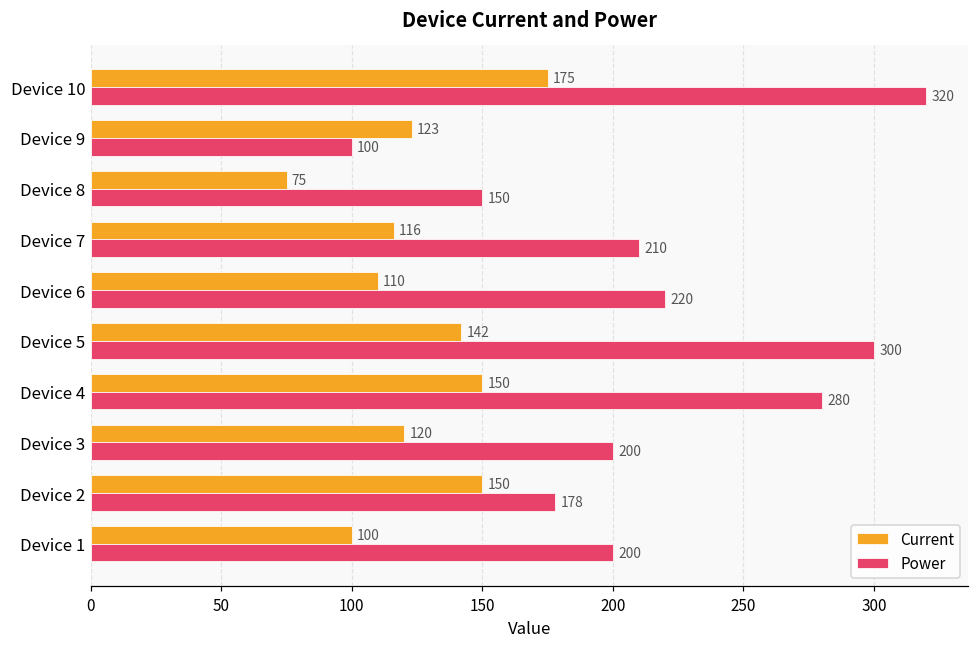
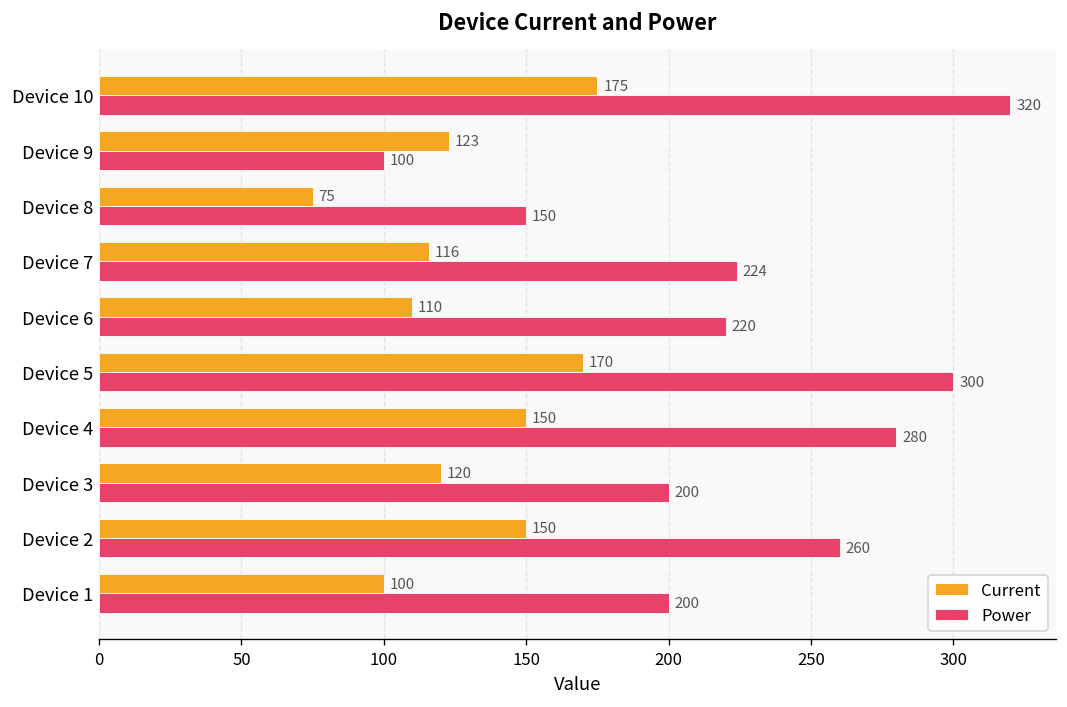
  {
    "Current": {
      "Device 10": 175,
      "Device 9": 123,
      "Device 8": 75,
      "Device 7": 116,
      "Device 6": 110,
-     "Device 5": 142,
+     "Device 5": 170,
      "Device 4": 150,
      "Device 3": 120,
      "Device 2": 150,
      "Device 1": 100
    },
    "Power": {
      "Device 10": 320,
      "Device 9": 100,
      "Device 8": 150,
-     "Device 7": 210,
+     "Device 7": 224,
      "Device 6": 220,
      "Device 5": 300,
      "Device 4": 280,
      "Device 3": 200,
-     "Device 2": 178,
+     "Device 2": 260,
      "Device 1": 200
    }
  }
